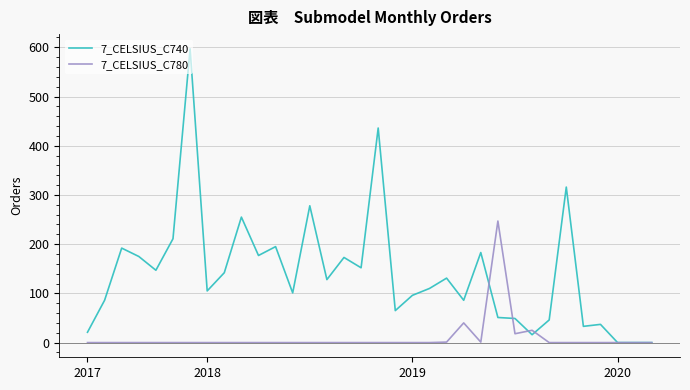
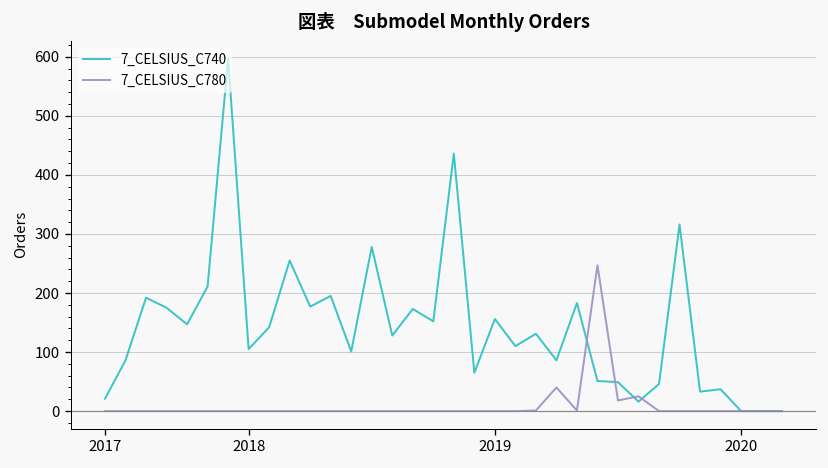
  {
    "7_CELSIUS_C740": {
      "2017": 20,
      "2018": 110,
-     "2019": 100
+     "2019": 160
    },
    "7_CELSIUS_C780": {
      "2017": 0,
      "2018": 0,
      "2019": 0
    }
  }
